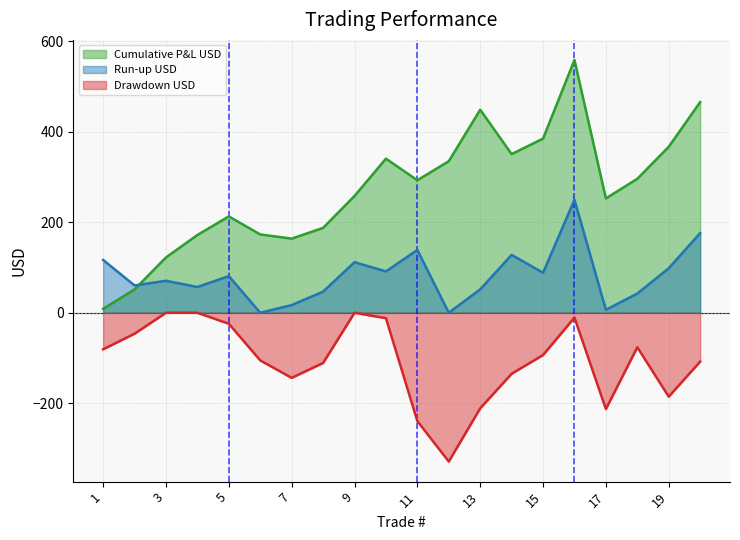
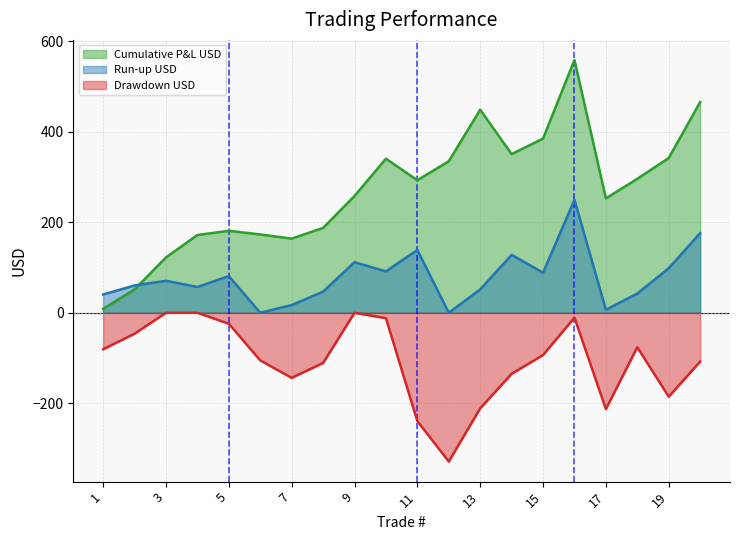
  {
    "Cumulative P&L USD": {
      "1": 10,
      "3": 120,
-     "5": 210,
+     "5": 180,
      "7": 160,
      "9": 260,
      "11": 290,
      "13": 450,
      "15": 390,
      "17": 250,
-     "19": 370
+     "19": 340
    },
    "Run-up USD": {
-     "1": 120,
+     "1": 40,
      "3": 70,
      "5": 80,
      "7": 20,
      "9": 110,
      "11": 140,
      "13": 50,
      "15": 90,
      "17": 10,
      "19": 100
    }
  }
